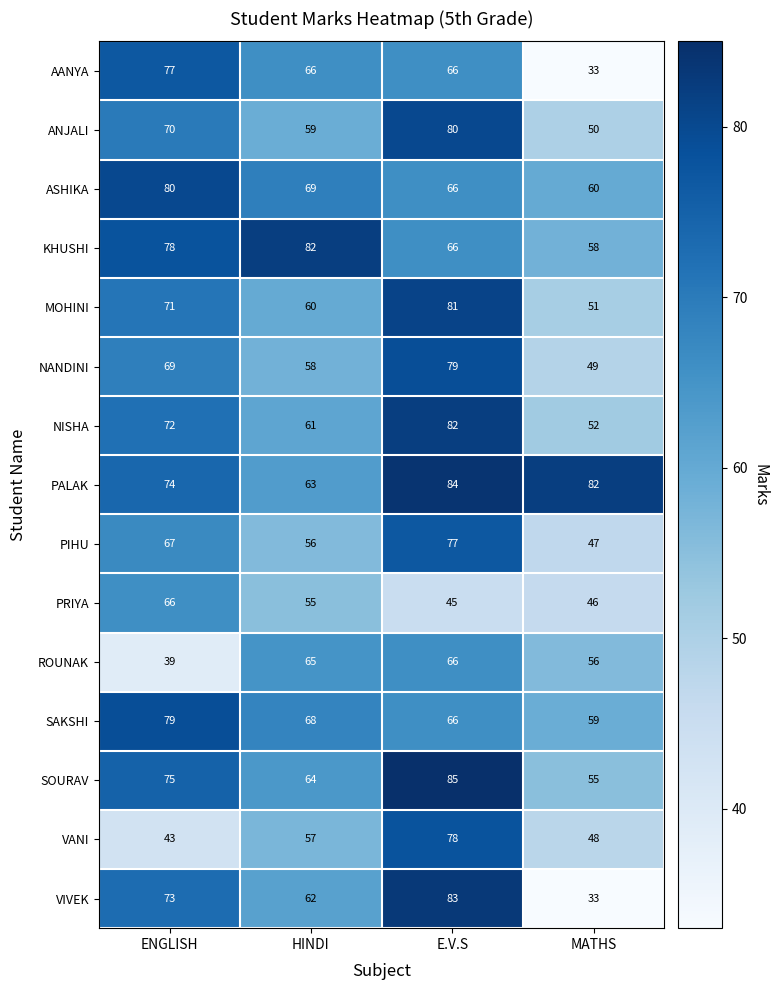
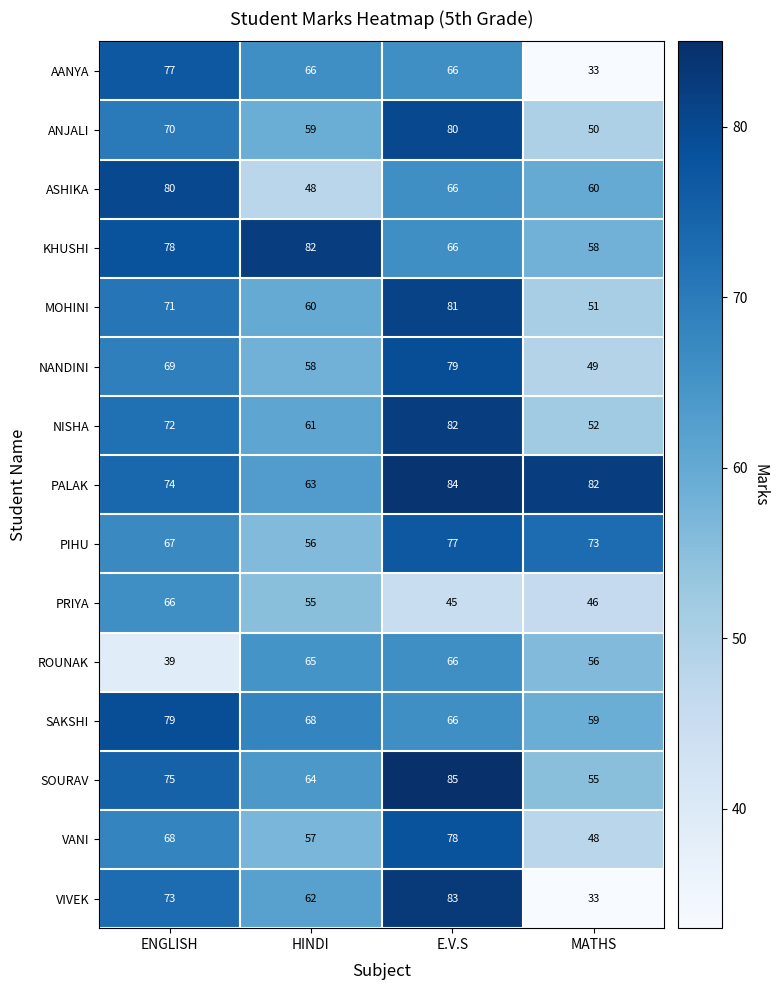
  {
    "AANYA": {
      "ENGLISH": 77,
      "HINDI": 66,
      "E.V.S": 66,
      "MATHS": 33
    },
    "ANJALI": {
      "ENGLISH": 70,
      "HINDI": 59,
      "E.V.S": 80,
      "MATHS": 50
    },
    "ASHIKA": {
      "ENGLISH": 80,
-     "HINDI": 69,
+     "HINDI": 48,
      "E.V.S": 66,
      "MATHS": 60
    },
    "KHUSHI": {
      "ENGLISH": 78,
      "HINDI": 82,
      "E.V.S": 66,
      "MATHS": 58
    },
    "MOHINI": {
      "ENGLISH": 71,
      "HINDI": 60,
      "E.V.S": 81,
      "MATHS": 51
    },
    "NANDINI": {
      "ENGLISH": 69,
      "HINDI": 58,
      "E.V.S": 79,
      "MATHS": 49
    },
    "NISHA": {
      "ENGLISH": 72,
      "HINDI": 61,
      "E.V.S": 82,
      "MATHS": 52
    },
    "PALAK": {
      "ENGLISH": 74,
      "HINDI": 63,
      "E.V.S": 84,
      "MATHS": 82
    },
    "PIHU": {
      "ENGLISH": 67,
      "HINDI": 56,
      "E.V.S": 77,
-     "MATHS": 47
+     "MATHS": 73
    },
    "PRIYA": {
      "ENGLISH": 66,
      "HINDI": 55,
      "E.V.S": 45,
      "MATHS": 46
    },
    "ROUNAK": {
      "ENGLISH": 39,
      "HINDI": 65,
      "E.V.S": 66,
      "MATHS": 56
    },
    "SAKSHI": {
      "ENGLISH": 79,
      "HINDI": 68,
      "E.V.S": 66,
      "MATHS": 59
    },
    "SOURAV": {
      "ENGLISH": 75,
      "HINDI": 64,
      "E.V.S": 85,
      "MATHS": 55
    },
    "VANI": {
-     "ENGLISH": 43,
+     "ENGLISH": 68,
      "HINDI": 57,
      "E.V.S": 78,
      "MATHS": 48
    },
    "VIVEK": {
      "ENGLISH": 73,
      "HINDI": 62,
      "E.V.S": 83,
      "MATHS": 33
    }
  }
